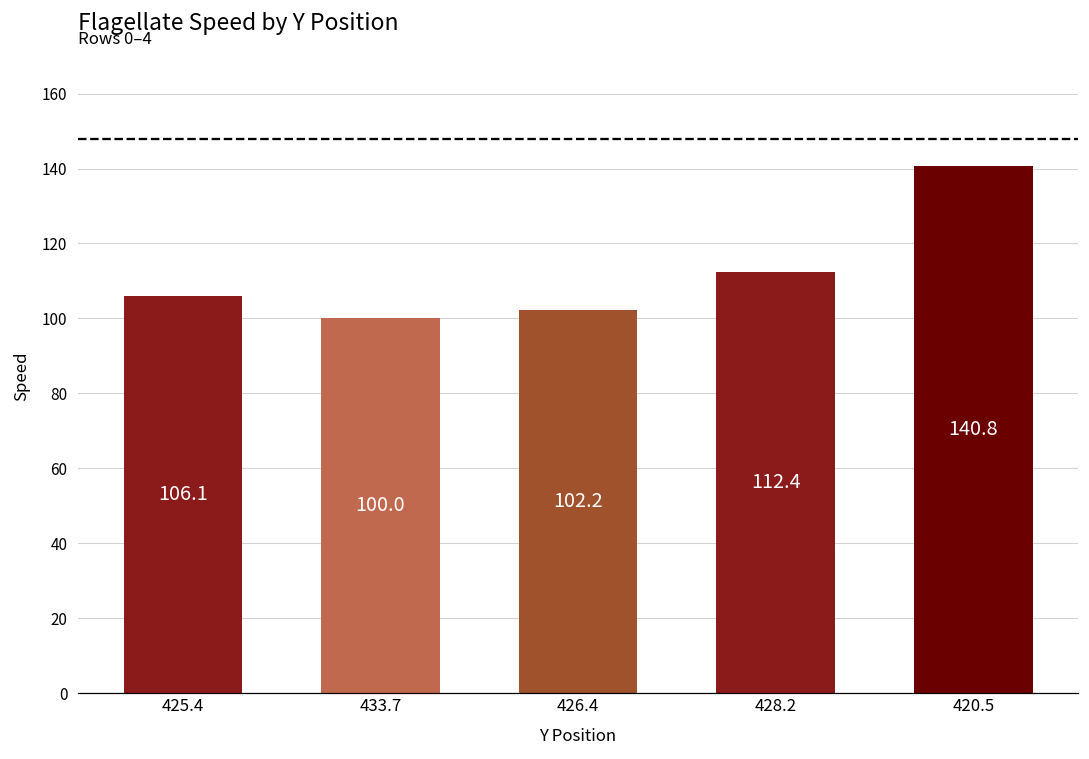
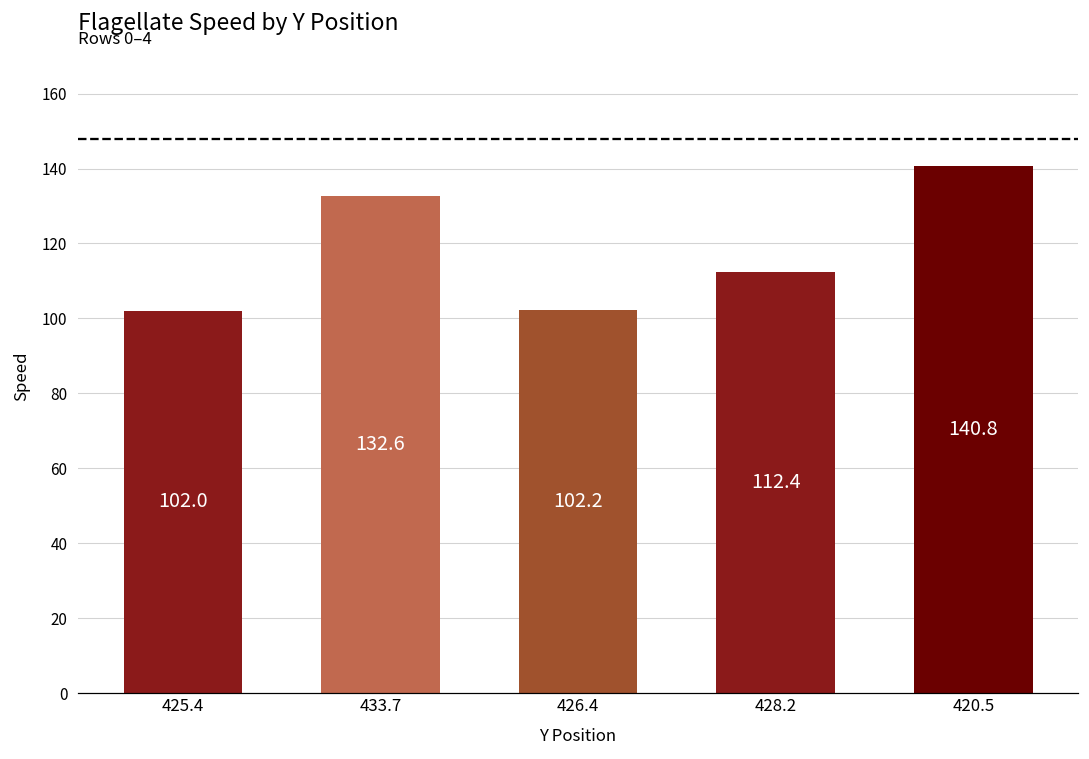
  {
-   "425.4": 106.1,
-   "433.7": 100.0,
+   "425.4": 102.0,
+   "433.7": 132.6,
    "426.4": 102.2,
    "428.2": 112.4,
    "420.5": 140.8
  }
